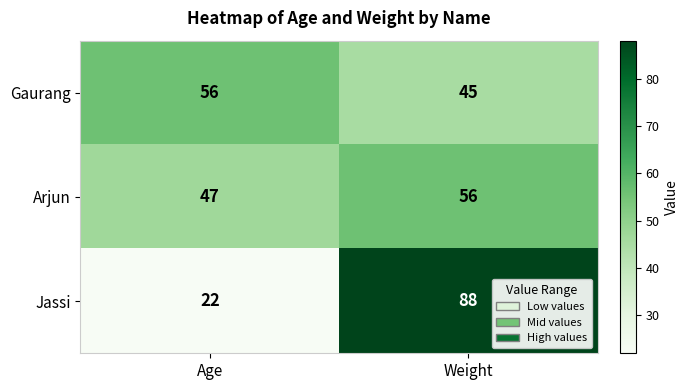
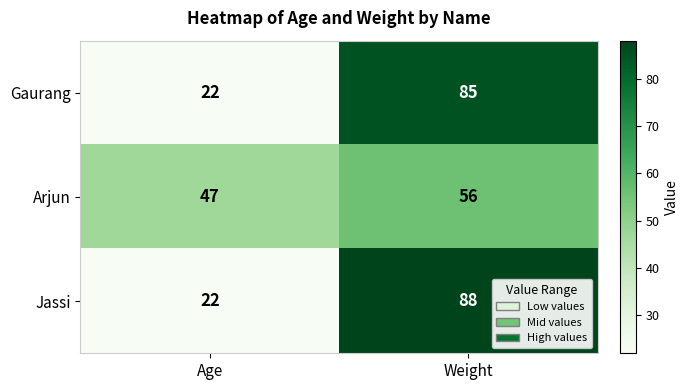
  {
    "Gaurang": {
-     "Age": 56,
-     "Weight": 45
+     "Age": 22,
+     "Weight": 85
    },
    "Arjun": {
      "Age": 47,
      "Weight": 56
    },
    "Jassi": {
      "Age": 22,
      "Weight": 88
    }
  }
